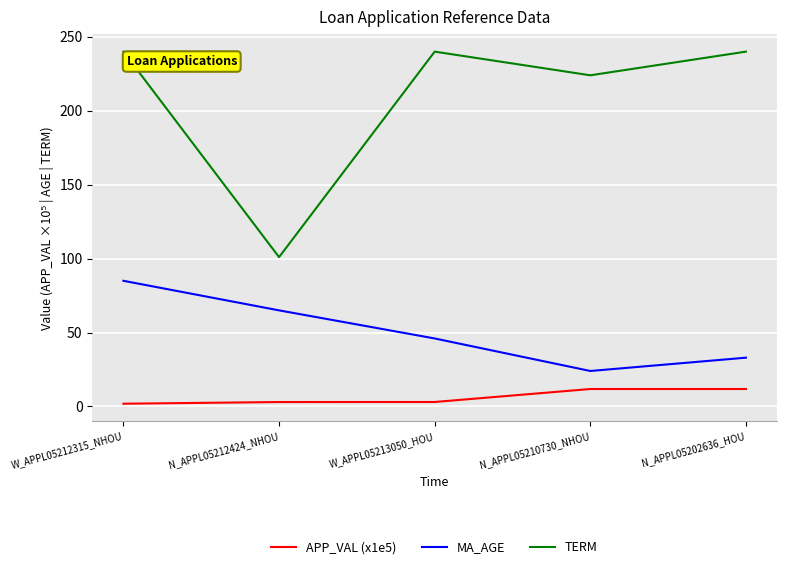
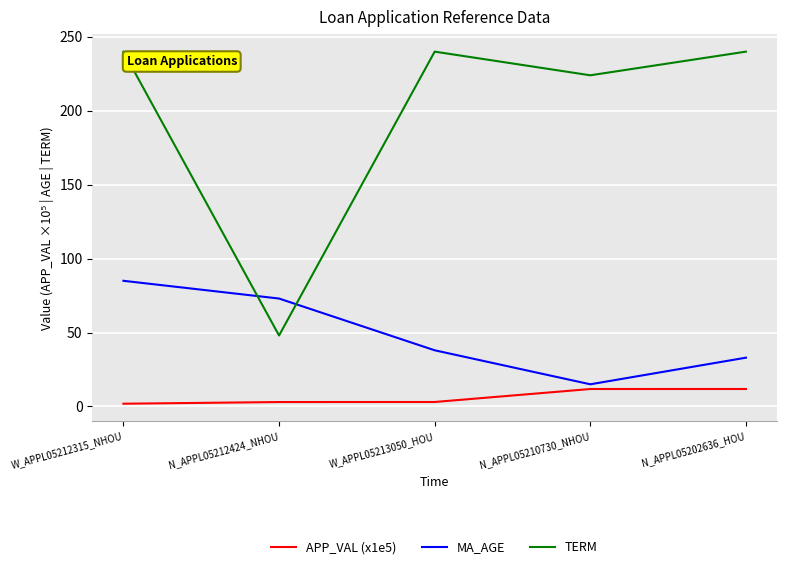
  {
    "APP_VAL (x1e5)": {
      "W_APPL05212315_NHOU": 2,
      "N_APPL05212424_NHOU": 3,
      "W_APPL05213050_HOU": 3,
      "N_APPL05210730_NHOU": 12,
      "N_APPL05202636_HOU": 12
    },
    "MA_AGE": {
      "W_APPL05212315_NHOU": 85,
-     "N_APPL05212424_NHOU": 65,
-     "W_APPL05213050_HOU": 46,
-     "N_APPL05210730_NHOU": 24,
+     "N_APPL05212424_NHOU": 73,
+     "W_APPL05213050_HOU": 38,
+     "N_APPL05210730_NHOU": 15,
      "N_APPL05202636_HOU": 33
    },
    "TERM": {
-     "N_APPL05212424_NHOU": 101,
+     "N_APPL05212424_NHOU": 48,
      "W_APPL05213050_HOU": 240,
      "N_APPL05210730_NHOU": 224,
      "N_APPL05202636_HOU": 240
    }
  }
